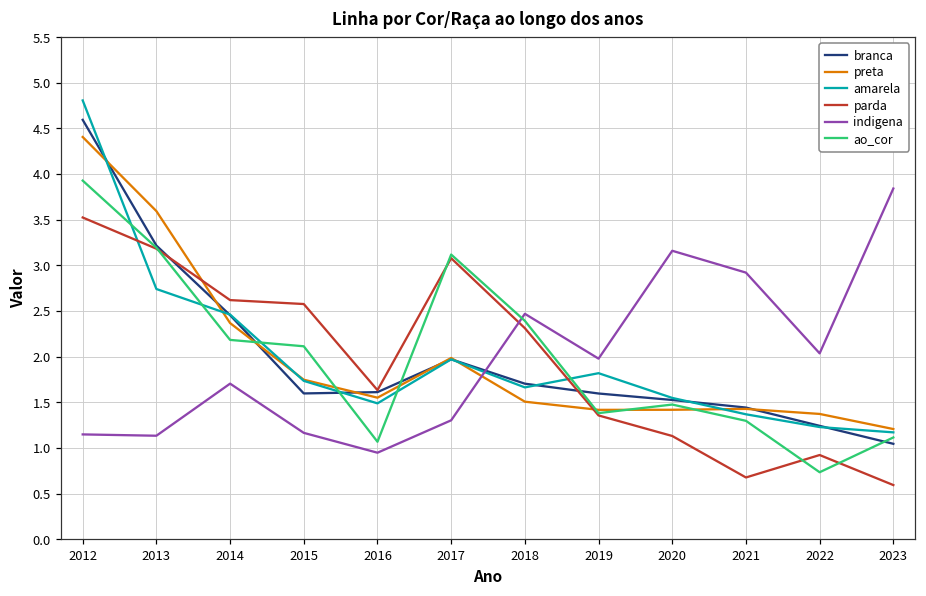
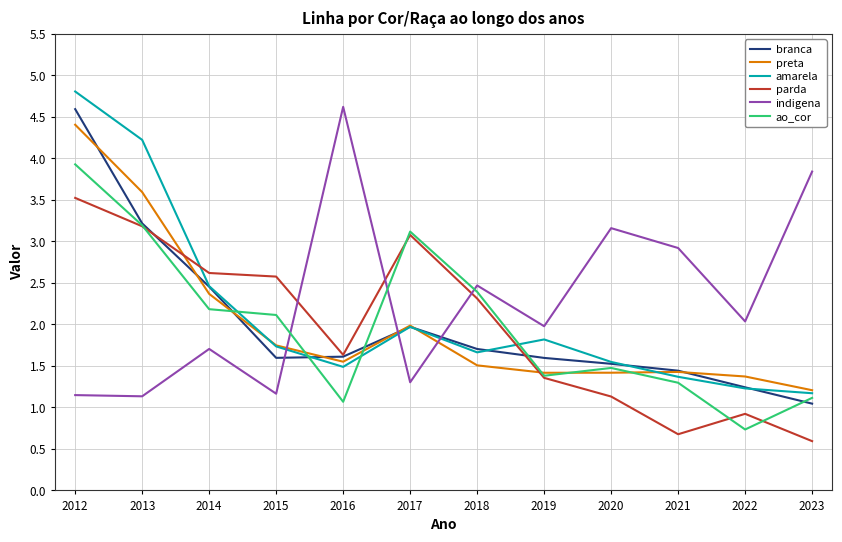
  {
    "branca": {
      "2012": 4.6,
      "2015": 1.6,
      "2018": 1.7,
      "2019": 1.6,
      "2023": 1.0
    },
    "preta": {
      "2012": 4.4,
      "2013": 3.6,
      "2014": 2.4,
      "2016": 1.6,
      "2018": 1.5,
      "2019": 1.4,
      "2020": 1.4,
      "2022": 1.4,
      "2023": 1.2
    },
    "amarela": {
      "2012": 4.8,
-     "2013": 2.7,
+     "2013": 4.2,
      "2016": 1.5,
      "2018": 1.7,
      "2019": 1.8,
      "2021": 1.4,
      "2023": 1.2
    },
    "parda": {
      "2012": 3.5,
      "2014": 2.6,
      "2015": 2.6,
      "2017": 3.1,
      "2018": 2.3,
      "2020": 1.1,
      "2021": 0.7,
      "2022": 0.9,
      "2023": 0.6
    },
    "indigena": {
      "2012": 1.1,
      "2013": 1.1,
      "2014": 1.7,
      "2015": 1.2,
-     "2016": 0.9,
+     "2016": 4.6,
      "2017": 1.3,
      "2018": 2.5,
      "2019": 2.0,
      "2020": 3.2,
      "2021": 2.9,
      "2022": 2.0,
      "2023": 3.8
    },
    "ao_cor": {
      "2012": 3.9,
      "2014": 2.2,
      "2015": 2.1,
      "2016": 1.1,
      "2017": 3.1,
      "2018": 2.4,
      "2020": 1.5,
      "2021": 1.3,
      "2022": 0.7,
      "2023": 1.1
    }
  }
